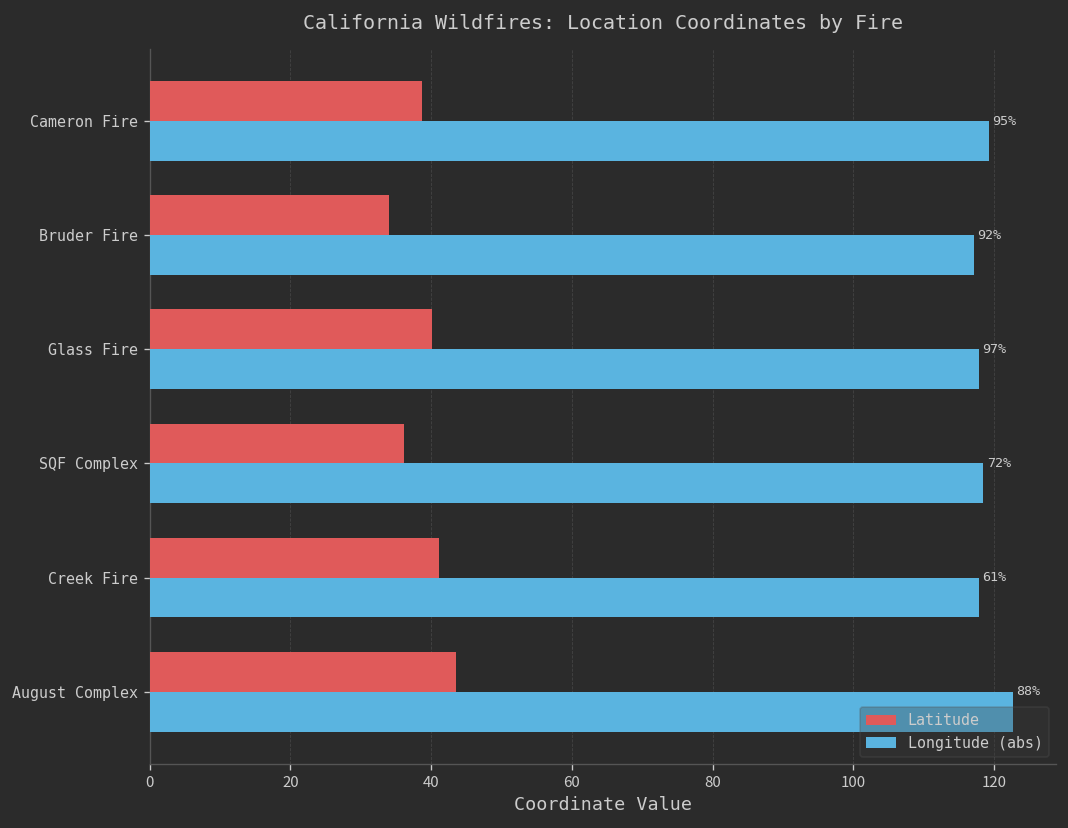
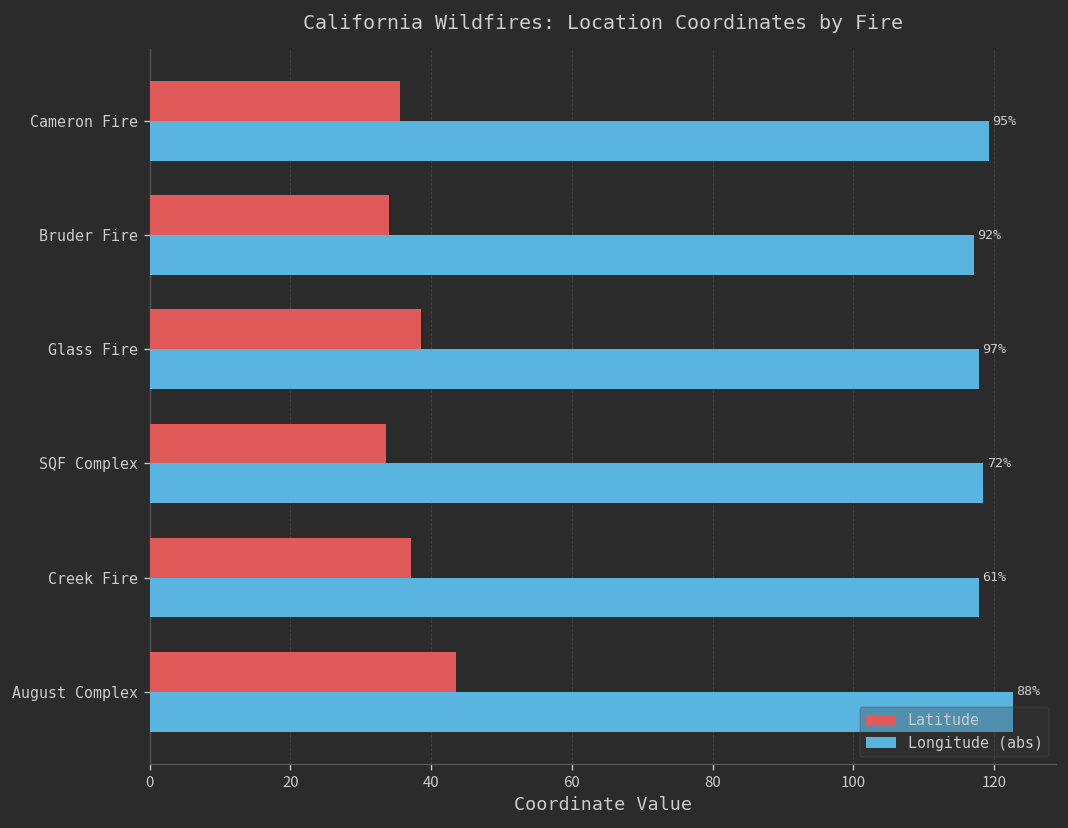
  {
    "Latitude": {
-     "Cameron Fire": 39,
+     "Cameron Fire": 36,
      "Bruder Fire": 34,
-     "Glass Fire": 40,
-     "SQF Complex": 36,
-     "Creek Fire": 41,
+     "Glass Fire": 39,
+     "SQF Complex": 34,
+     "Creek Fire": 37,
      "August Complex": 43
    }
  }
